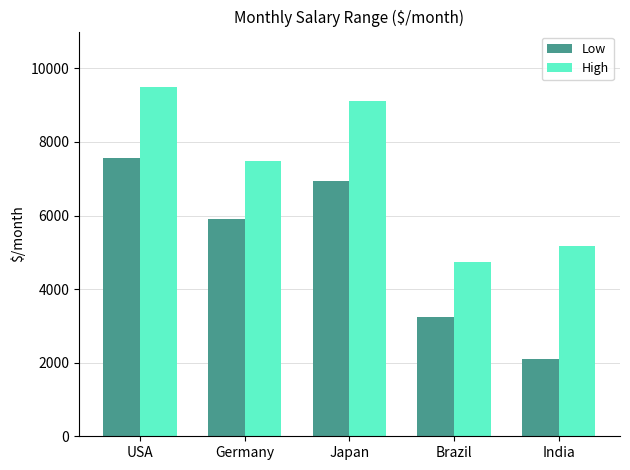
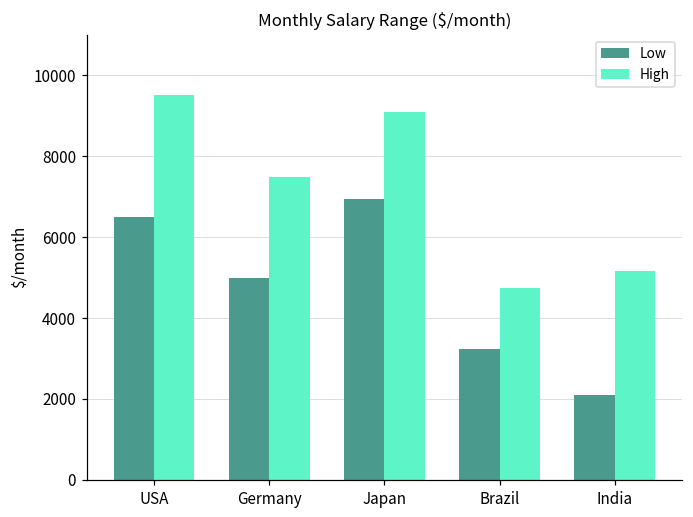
  {
    "Low": {
-     "USA": 7600,
-     "Germany": 5900,
+     "USA": 6500,
+     "Germany": 5000,
      "Japan": 7000,
      "Brazil": 3200,
      "India": 2100
    },
    "High": {
      "USA": 9500,
      "Germany": 7500,
      "Japan": 9100,
      "Brazil": 4700,
      "India": 5200
    }
  }
